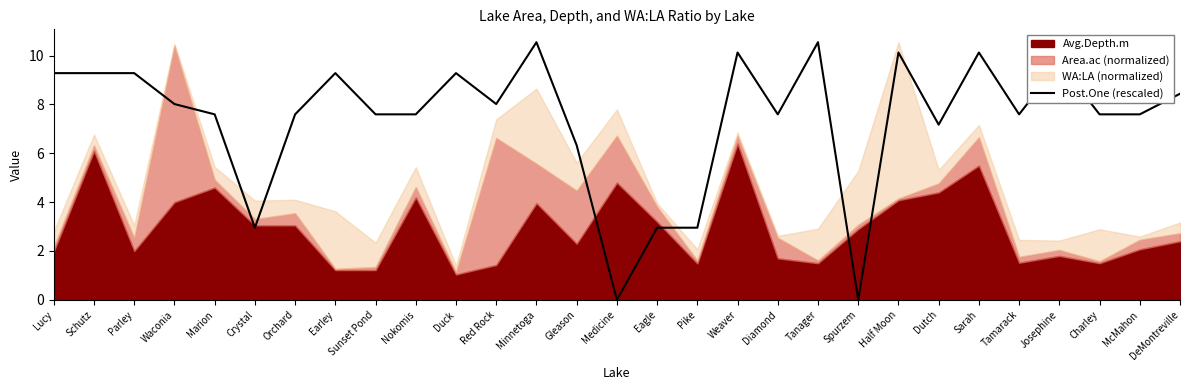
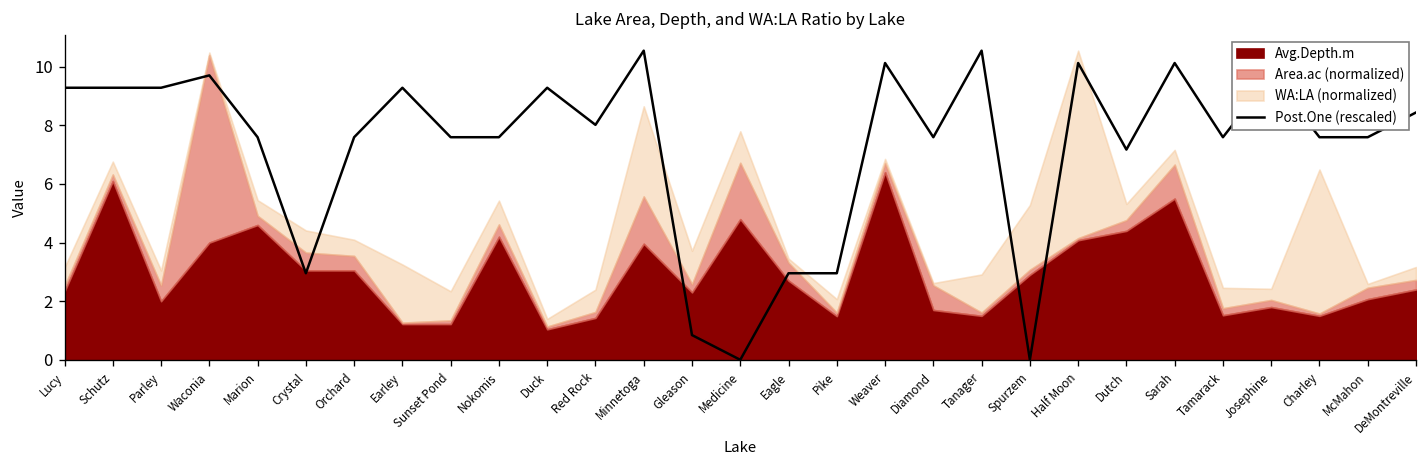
  {
    "Avg.Depth.m": {
-     "Lucy": 2.0,
+     "Lucy": 2.3,
      "Schutz": 6.1,
      "Parley": 2.0,
      "Waconia": 4.0,
      "Marion": 4.6,
      "Orchard": 3.1,
      "Sunset Pond": 1.2,
      "Nokomis": 4.2,
      "Red Rock": 1.4,
      "Minnetoga": 4.0,
      "Gleason": 2.3,
      "Medicine": 4.8,
-     "Eagle": 3.2,
+     "Eagle": 2.7,
      "Pike": 1.5,
      "Weaver": 6.4,
      "Diamond": 1.7,
      "Tanager": 1.5,
      "Spurzem": 2.9,
      "Dutch": 4.4,
      "Sarah": 5.5,
      "Tamarack": 1.5,
      "Josephine": 1.8,
      "McMahon": 2.1,
      "DeMontreville": 2.4
    },
    "Post.One (rescaled)": {
      "Lucy": 9.3,
      "Schutz": 9.3,
      "Parley": 9.3,
-     "Waconia": 8.0,
+     "Waconia": 9.7,
      "Marion": 7.6,
      "Orchard": 7.6,
      "Earley": 9.3,
      "Sunset Pond": 7.6,
      "Nokomis": 7.6,
      "Duck": 9.3,
      "Red Rock": 8.0,
      "Minnetoga": 10.5,
-     "Gleason": 6.3,
+     "Gleason": 0.8,
      "Medicine": 0.0,
      "Eagle": 3.0,
      "Pike": 3.0,
      "Weaver": 10.1,
      "Diamond": 7.6,
      "Tanager": 10.5,
      "Spurzem": 0.0,
      "Half Moon": 10.1,
      "Dutch": 7.2,
      "Sarah": 10.1,
      "Tamarack": 7.6,
      "Charley": 7.6,
      "McMahon": 7.6,
      "DeMontreville": 8.4
    },
    "Area.ac (normalized)": {
      "Lucy": 0.2,
      "Schutz": 0.2,
      "Parley": 0.5,
      "Marion": 0.3,
-     "Crystal": 0.3,
+     "Crystal": 0.6,
      "Orchard": 0.5,
      "Sunset Pond": 0.1,
      "Nokomis": 0.4,
-     "Red Rock": 5.2,
+     "Red Rock": 0.2,
      "Minnetoga": 1.6,
-     "Gleason": 2.2,
+     "Gleason": 0.3,
      "Medicine": 1.9,
      "Eagle": 0.6,
      "Pike": 0.1,
      "Weaver": 0.3,
      "Tanager": 0.1,
      "Spurzem": 0.2,
      "Dutch": 0.4,
      "Sarah": 1.2,
      "Tamarack": 0.2,
      "Josephine": 0.2,
      "McMahon": 0.4,
      "DeMontreville": 0.3
    },
    "WA:LA (normalized)": {
      "Lucy": 0.6,
      "Schutz": 0.4,
      "Parley": 0.5,
      "Marion": 0.5,
      "Crystal": 0.8,
      "Orchard": 0.6,
-     "Earley": 2.4,
+     "Earley": 2.0,
      "Sunset Pond": 1.0,
      "Nokomis": 0.8,
      "Duck": 0.3,
      "Red Rock": 0.8,
      "Minnetoga": 3.1,
      "Gleason": 1.1,
      "Medicine": 1.1,
      "Eagle": 0.1,
      "Pike": 0.5,
      "Weaver": 0.1,
      "Tanager": 1.3,
      "Spurzem": 2.2,
      "Half Moon": 6.4,
      "Dutch": 0.6,
      "Sarah": 0.5,
      "Tamarack": 0.7,
      "Josephine": 0.4,
-     "Charley": 1.3,
+     "Charley": 4.9,
      "McMahon": 0.1,
      "DeMontreville": 0.4
    }
  }
